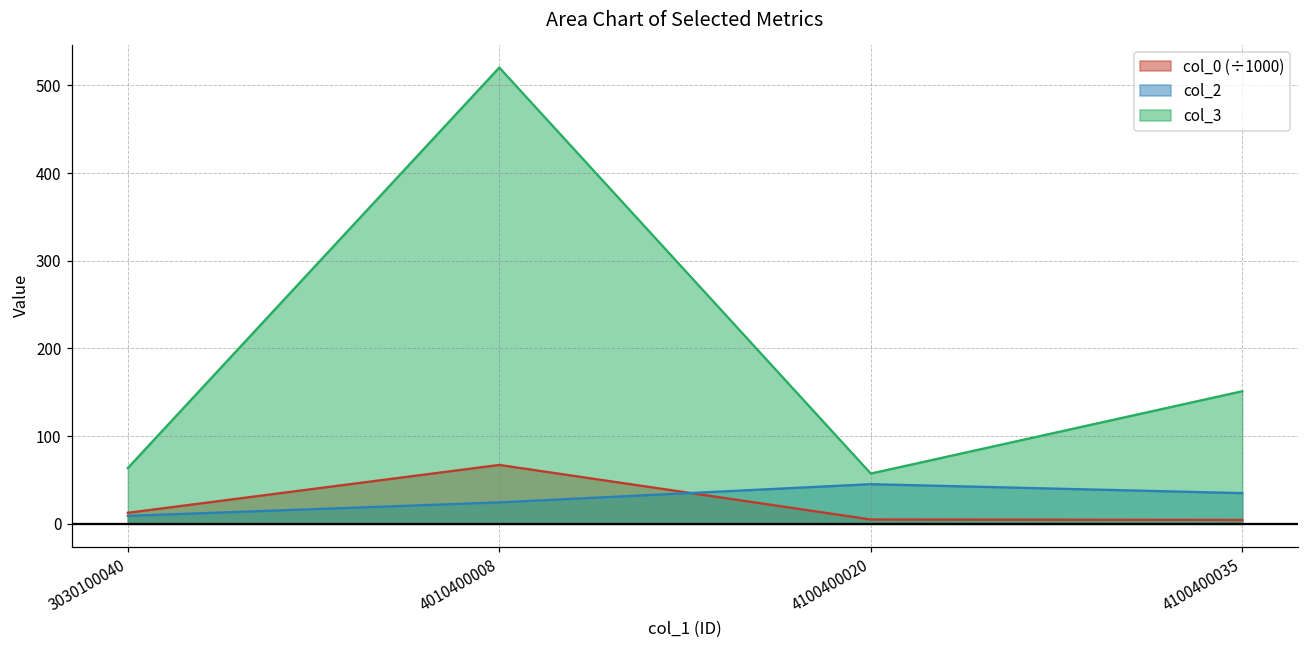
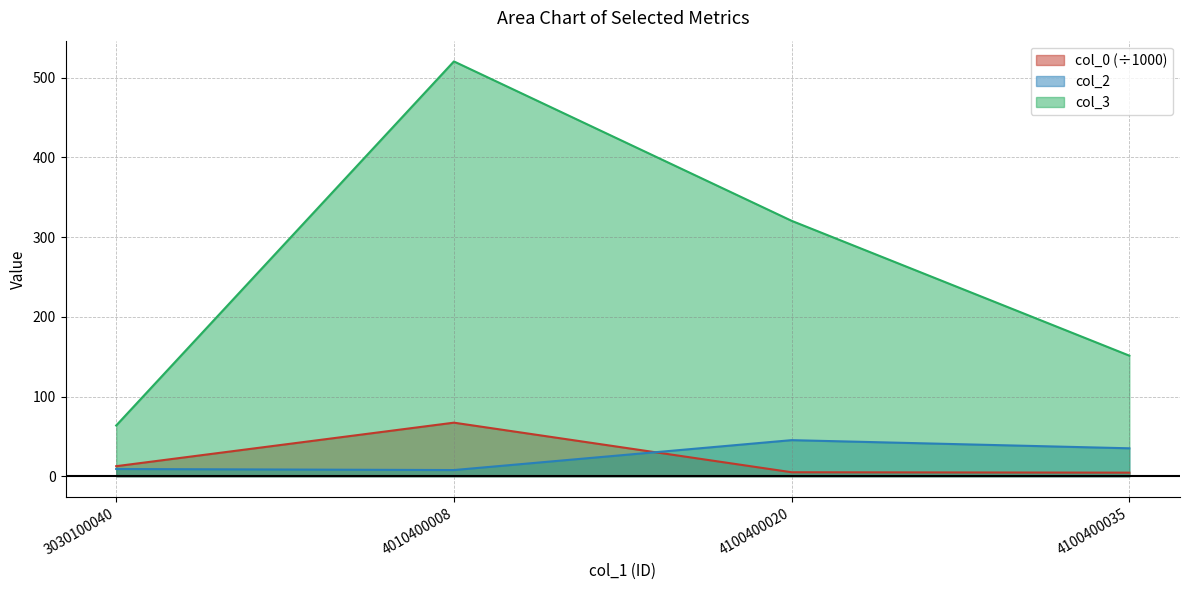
  {
    "col_0 (÷1000)": {
      "3030100040": 10,
      "4010400008": 70,
      "4100400020": 10,
      "4100400035": 0
    },
    "col_2": {
      "3030100040": 10,
-     "4010400008": 20,
+     "4010400008": 10,
      "4100400020": 50,
      "4100400035": 40
    },
    "col_3": {
      "3030100040": 60,
      "4010400008": 520,
-     "4100400020": 60,
+     "4100400020": 320,
      "4100400035": 150
    }
  }
